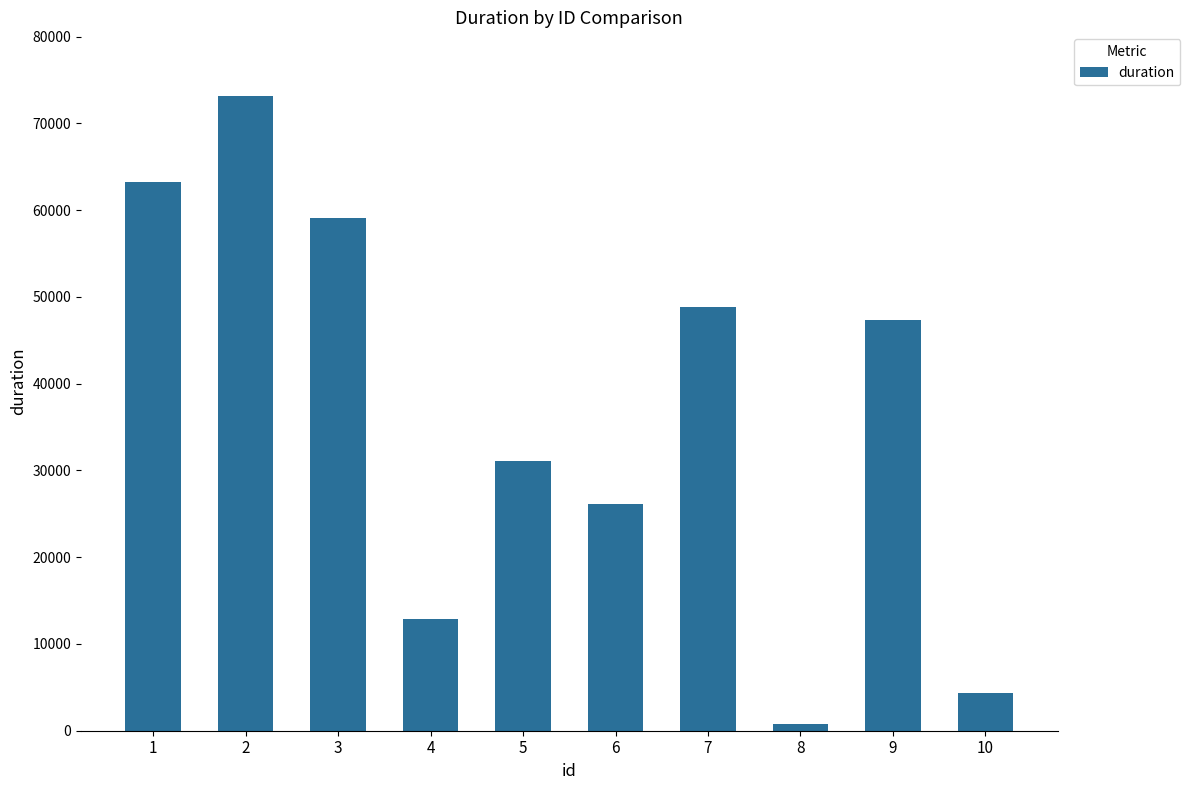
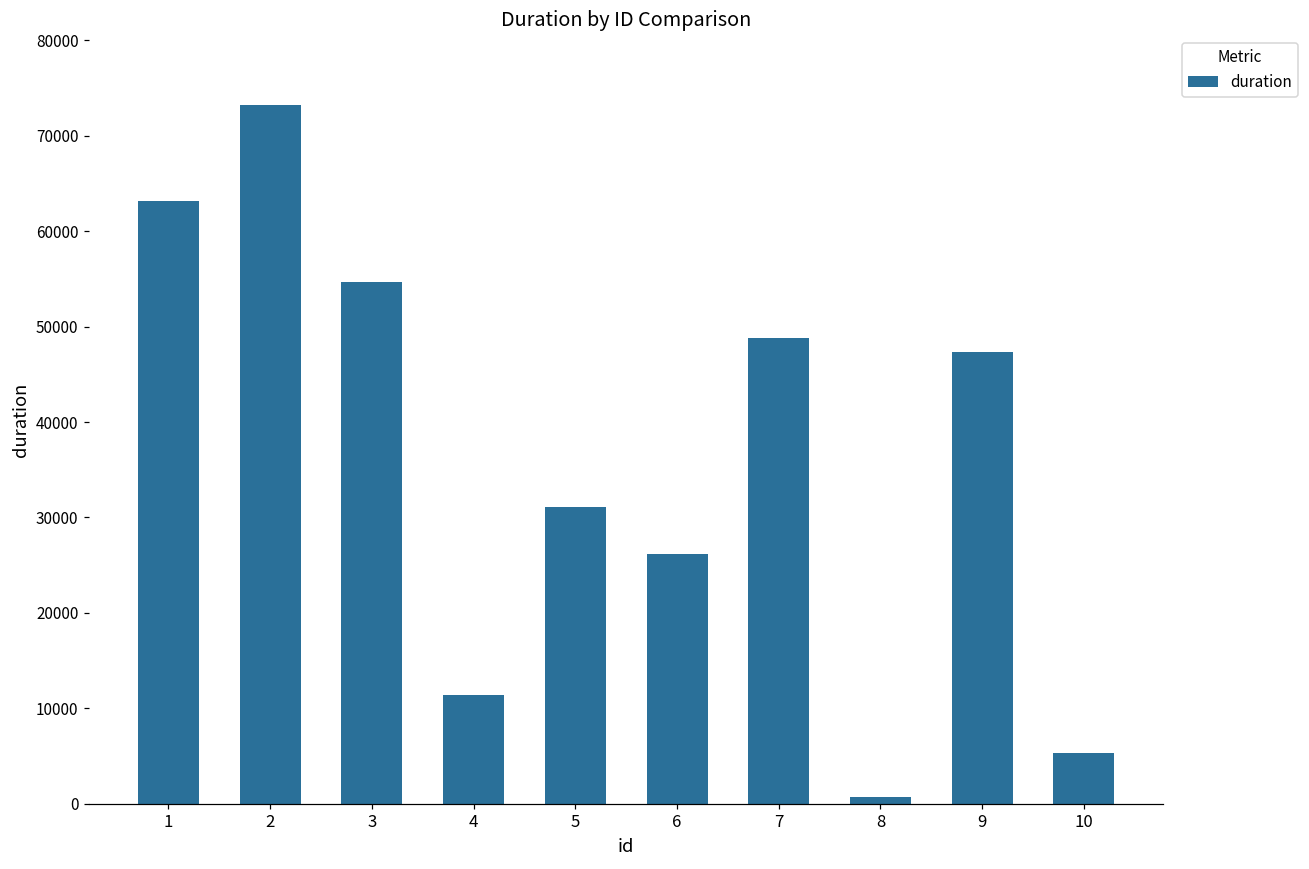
  {
    "1": 63000,
    "2": 73000,
-   "3": 59000,
-   "4": 13000,
+   "3": 55000,
+   "4": 11000,
    "5": 31000,
    "6": 26000,
    "7": 49000,
    "8": 1000,
    "9": 47000,
-   "10": 4000
+   "10": 5000
  }
